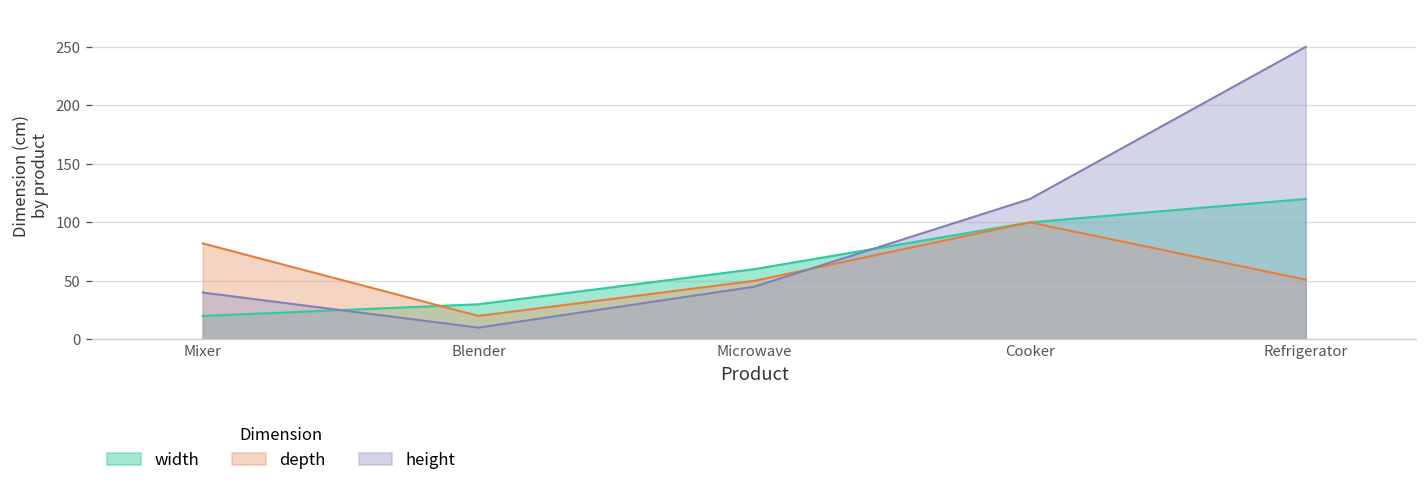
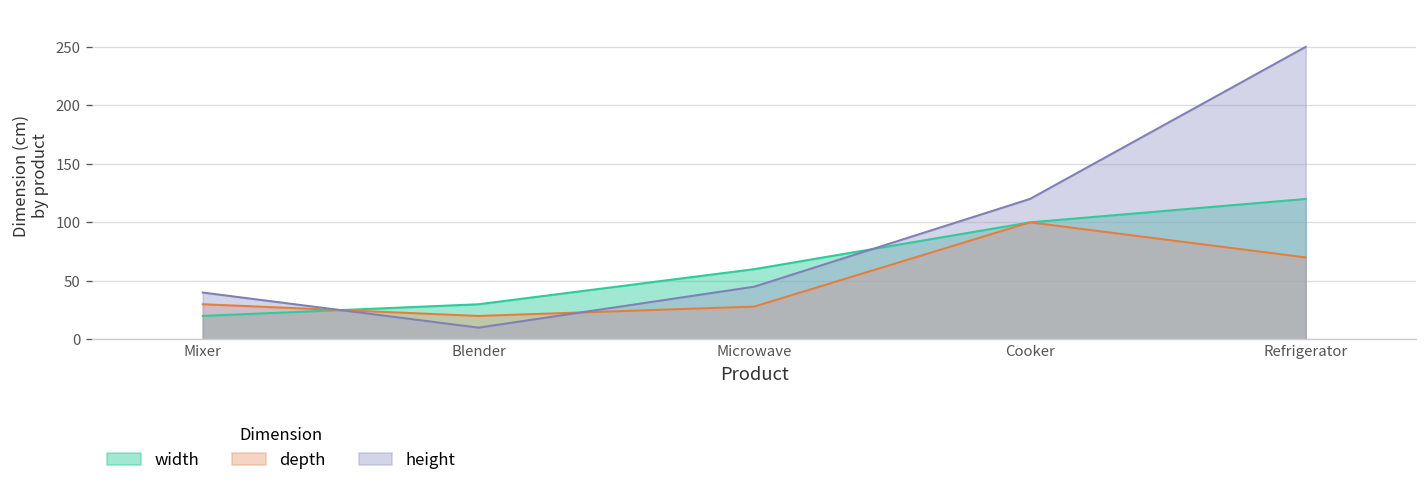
  {
    "width": {
      "Mixer": 20,
      "Blender": 30,
      "Microwave": 60,
      "Refrigerator": 120
    },
    "depth": {
-     "Mixer": 80,
+     "Mixer": 30,
      "Blender": 20,
-     "Microwave": 50,
-     "Refrigerator": 50
+     "Microwave": 30,
+     "Refrigerator": 70
    },
    "height": {
      "Mixer": 40,
      "Blender": 10,
      "Microwave": 50,
      "Cooker": 120,
      "Refrigerator": 250
    }
  }
